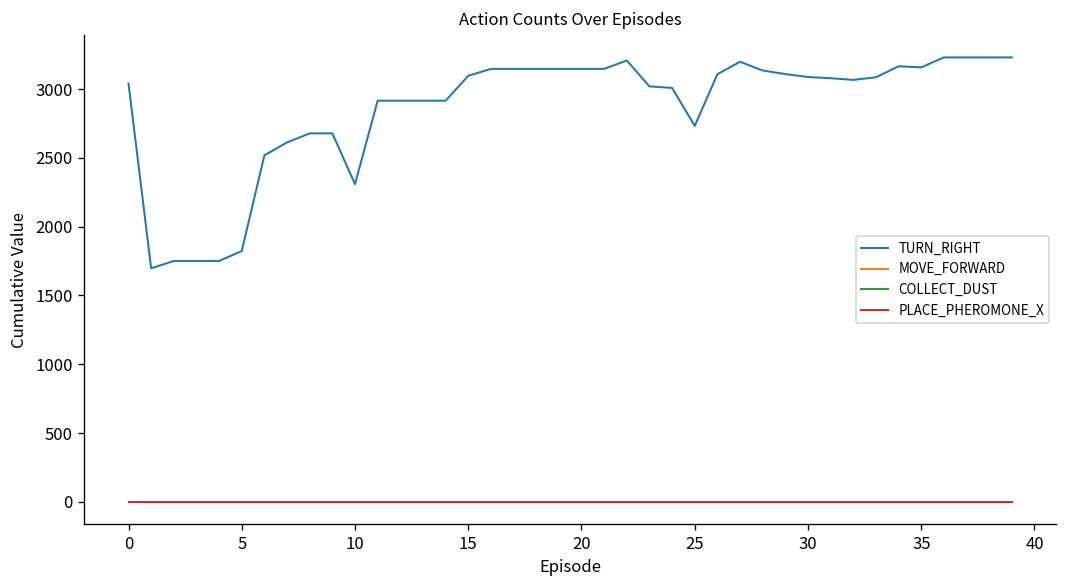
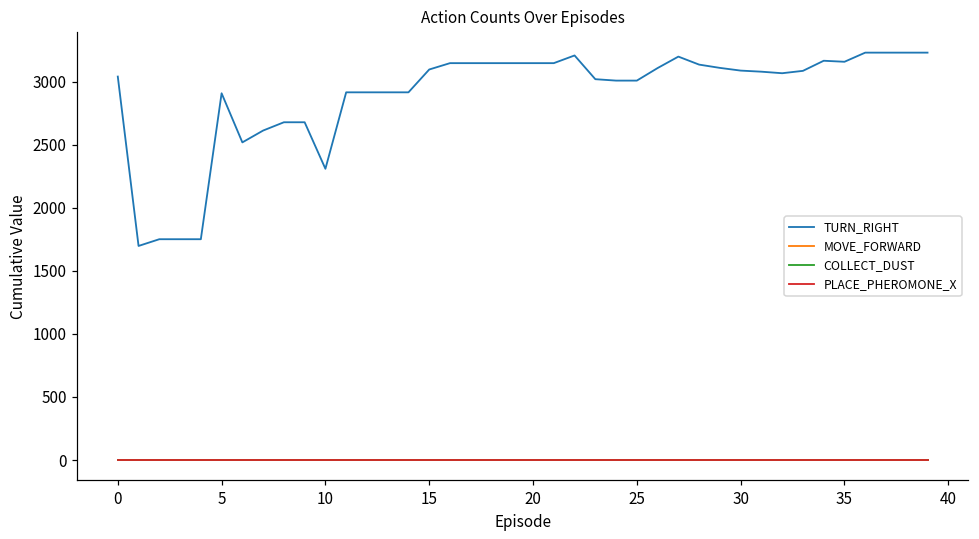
  {
    "TURN_RIGHT": {
      "0": 3040,
-     "5": 1820,
+     "5": 2910,
      "10": 2310,
      "15": 3100,
      "20": 3150,
-     "25": 2730,
+     "25": 3010,
      "30": 3090,
      "35": 3160
    },
    "PLACE_PHEROMONE_X": {
      "0": 0,
      "5": 0,
      "10": 0,
      "15": 0,
      "20": 0,
      "25": 0,
      "30": 0,
      "35": 0
    }
  }
